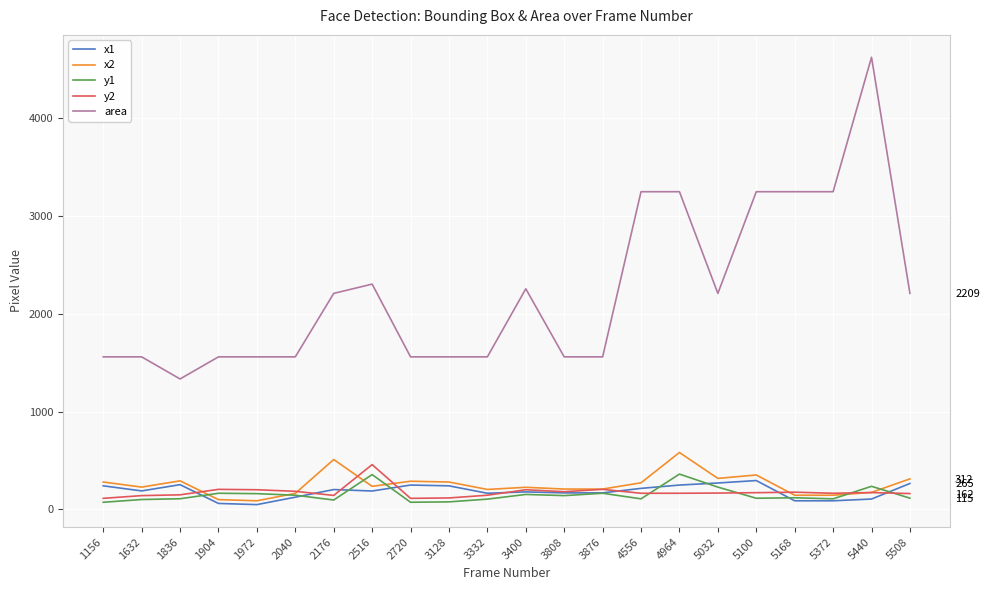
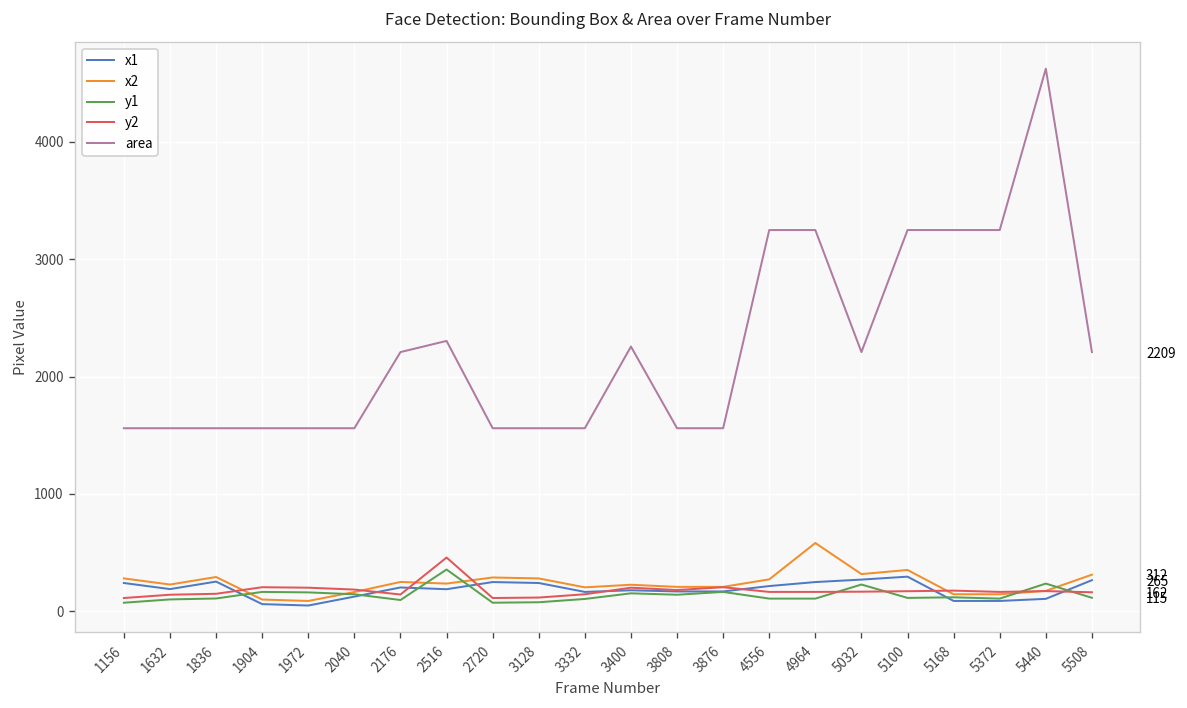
  {
    "x1": {
      "1156": 200,
      "1632": 200,
      "1836": 300,
      "1904": 100,
      "1972": 0,
      "2176": 200,
      "2516": 200,
      "2720": 200,
      "3128": 200,
      "4556": 200,
      "4964": 200,
      "5032": 300,
      "5100": 300,
      "5168": 100,
      "5440": 100,
      "5508": 300
    },
    "x2": {
      "1156": 300,
      "1632": 200,
      "1836": 300,
      "1904": 100,
      "1972": 100,
-     "2176": 500,
+     "2176": 300,
      "2516": 200,
      "2720": 300,
      "3128": 300,
      "3332": 200,
      "3808": 200,
      "4556": 300,
      "4964": 600,
      "5032": 300,
      "5100": 400,
      "5168": 100,
      "5508": 300
    },
    "y1": {
      "1156": 100,
      "1632": 100,
      "1836": 100,
      "1904": 200,
      "1972": 200,
      "2176": 100,
      "2516": 400,
      "2720": 100,
      "3128": 100,
      "3332": 100,
      "3808": 100,
      "4556": 100,
-     "4964": 400,
+     "4964": 100,
      "5032": 200,
      "5100": 100,
      "5168": 100,
      "5440": 200,
      "5508": 100
    },
    "y2": {
      "1156": 100,
      "1632": 100,
      "1836": 100,
      "1904": 200,
      "1972": 200,
      "2176": 100,
      "2516": 500,
      "2720": 100,
      "3128": 100,
      "4556": 200,
      "4964": 200,
      "5032": 200,
      "5100": 200,
      "5168": 200,
      "5508": 200
    },
    "area": {
      "1156": 1600,
      "1632": 1600,
-     "1836": 1300,
+     "1836": 1600,
      "1904": 1600,
      "1972": 1600,
      "2040": 1600,
      "2176": 2200,
      "2516": 2300,
      "2720": 1600,
      "3128": 1600,
      "3332": 1600,
      "3400": 2300,
      "3808": 1600,
      "3876": 1600,
      "4556": 3200,
      "4964": 3200,
      "5032": 2200,
      "5100": 3200,
      "5168": 3200,
      "5372": 3200,
      "5440": 4600,
      "5508": 2200
    }
  }
